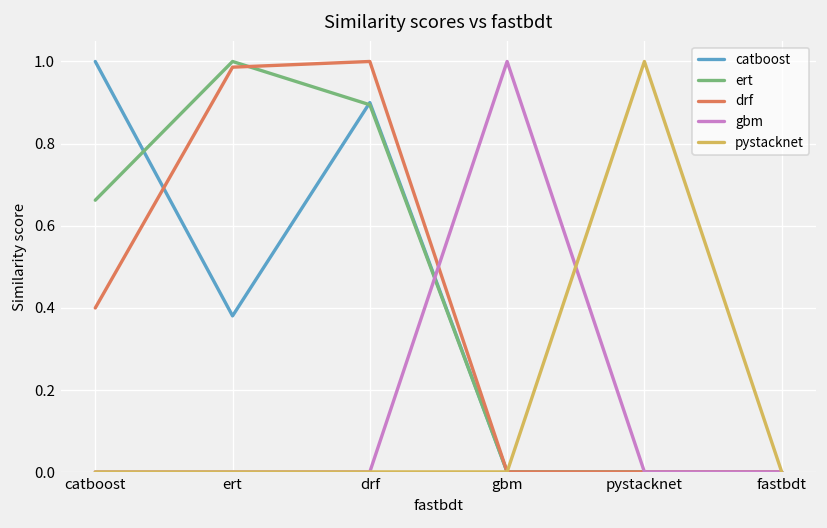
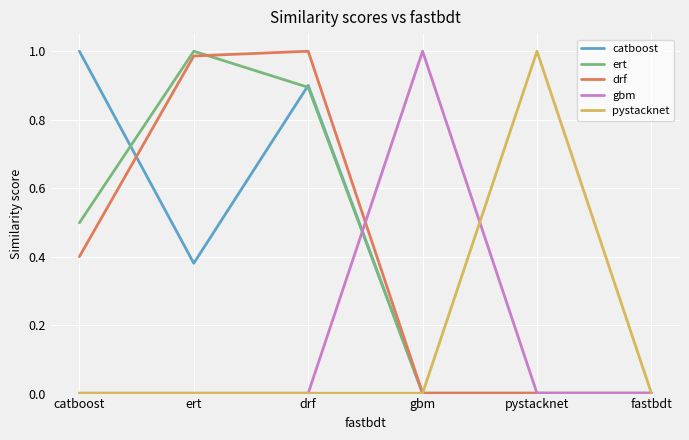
  {
    "catboost": {
      "catboost": 1.00,
      "ert": 0.38
    },
    "ert": {
-     "catboost": 0.66,
+     "catboost": 0.50,
      "ert": 1.00
    },
    "drf": {
      "catboost": 0.40,
      "ert": 0.99,
      "drf": 1.00
    },
    "gbm": {
      "gbm": 1.00
    },
    "pystacknet": {
      "pystacknet": 1.00
    }
  }
